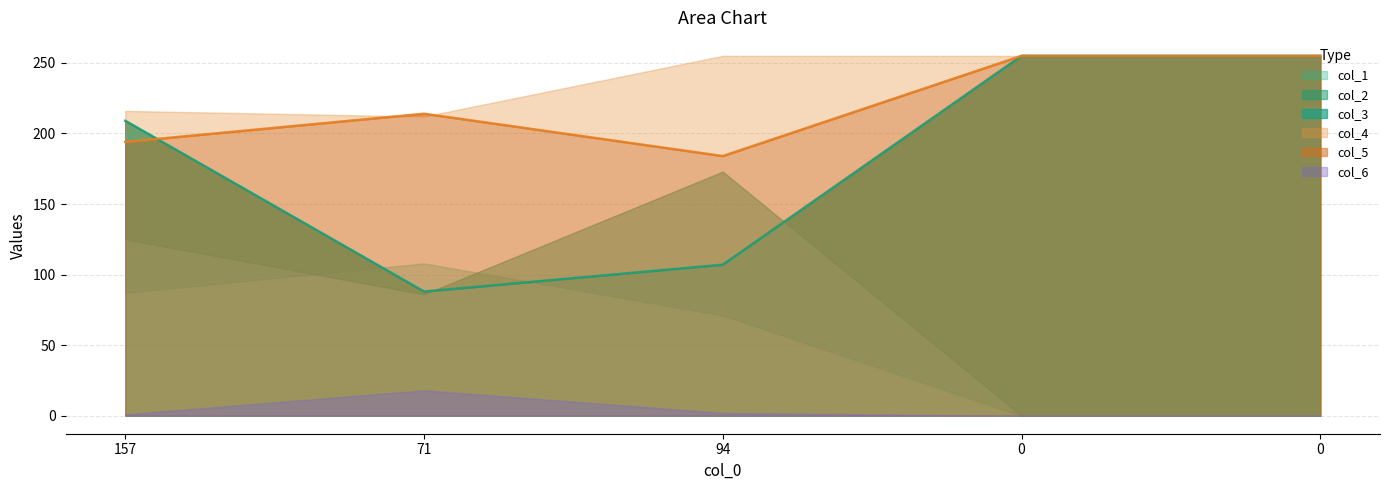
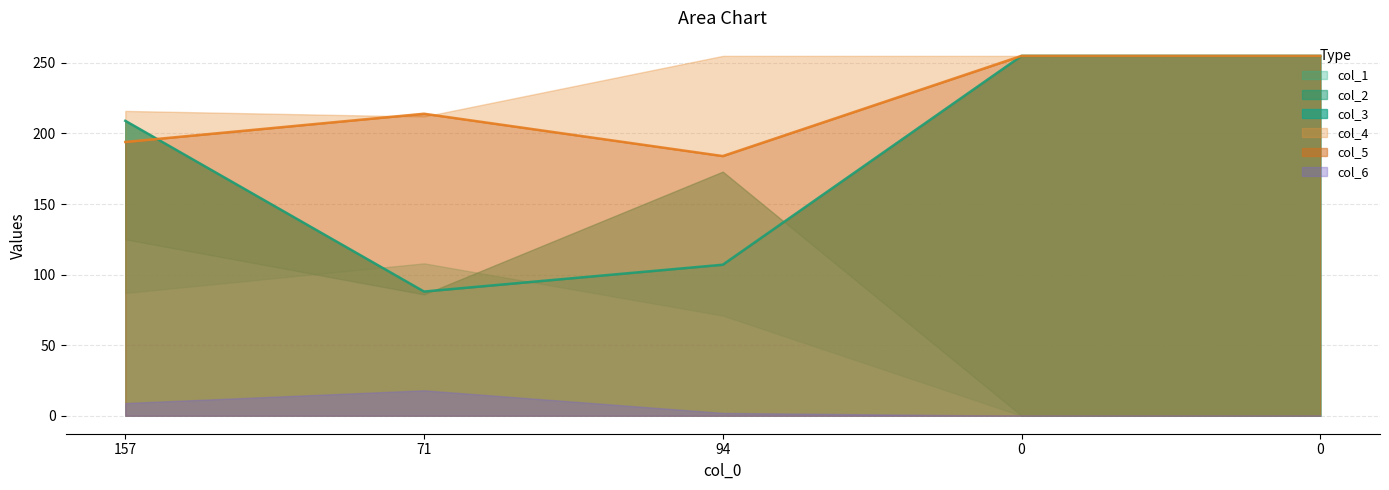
  {
    "col_6": {
-     "157": 1,
+     "157": 9,
      "71": 18,
      "94": 2
    }
  }
